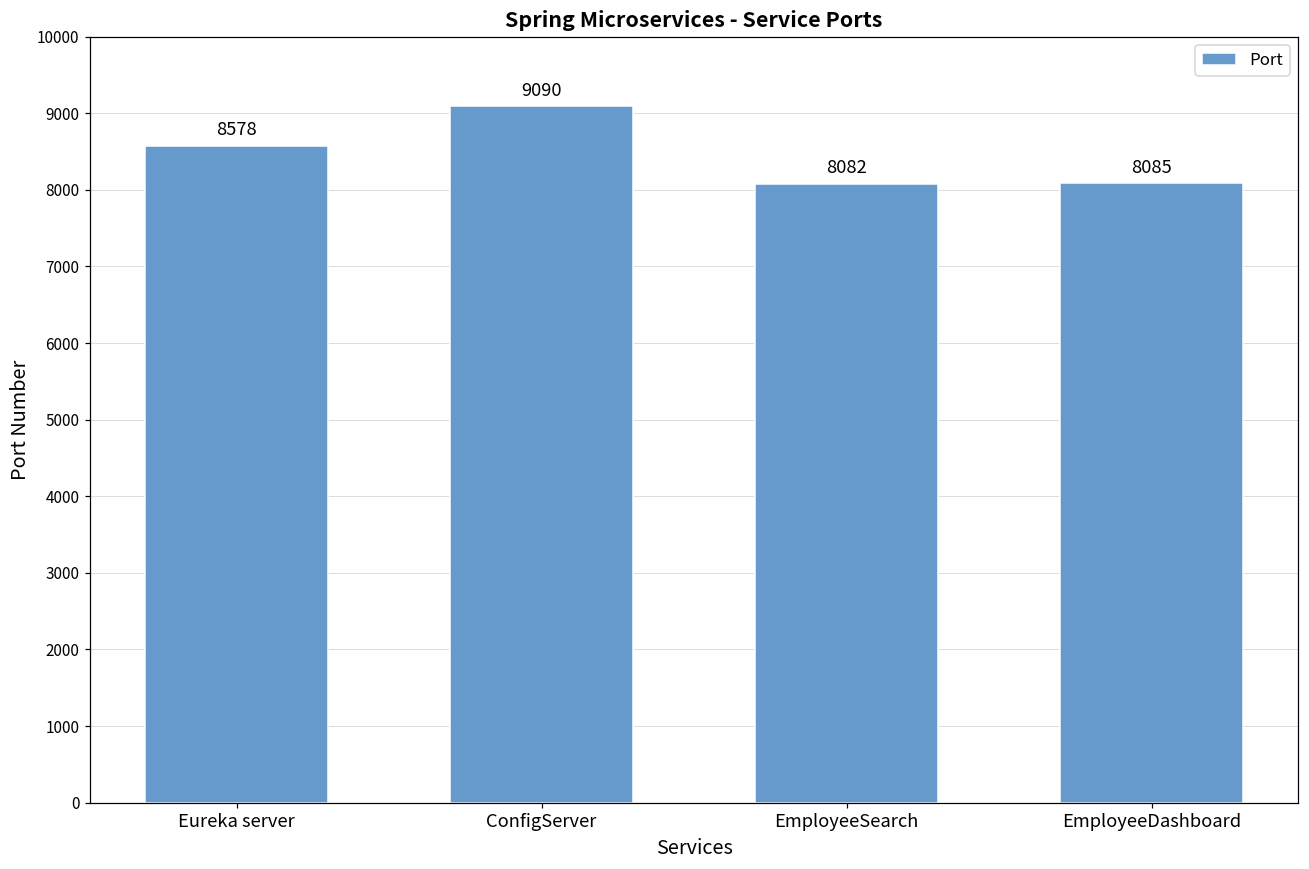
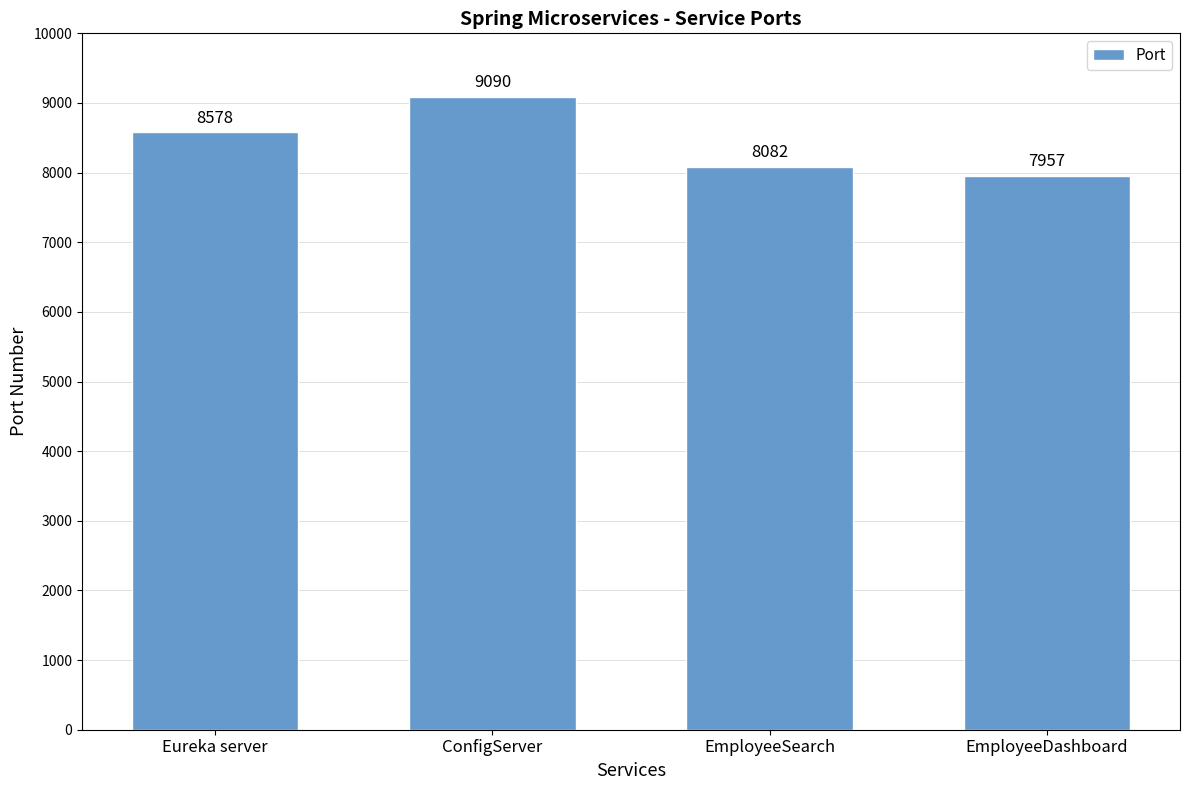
  {
    "Eureka server": 8578,
    "ConfigServer": 9090,
    "EmployeeSearch": 8082,
-   "EmployeeDashboard": 8085
+   "EmployeeDashboard": 7957
  }
